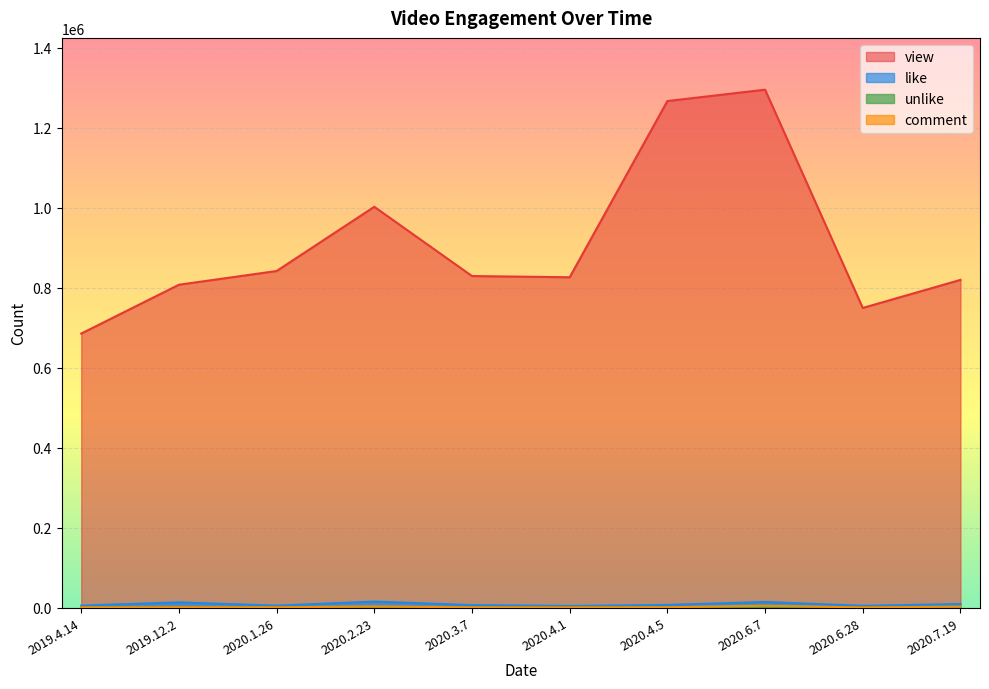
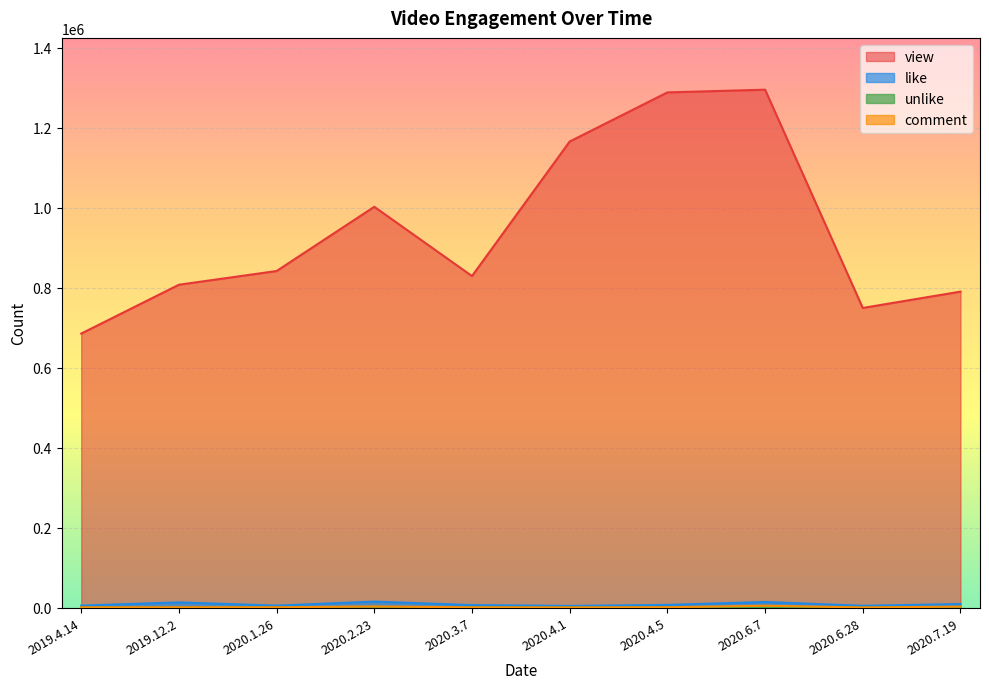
  {
    "view": {
      "2019.4.14": 690000,
      "2019.12.2": 810000,
      "2020.1.26": 840000,
      "2020.2.23": 1000000,
      "2020.3.7": 830000,
-     "2020.4.1": 830000,
-     "2020.4.5": 1270000,
+     "2020.4.1": 1170000,
+     "2020.4.5": 1290000,
      "2020.6.7": 1300000,
      "2020.6.28": 750000,
-     "2020.7.19": 820000
+     "2020.7.19": 790000
    },
    "like": {
      "2019.12.2": 10000,
      "2020.2.23": 20000,
      "2020.6.7": 10000,
      "2020.7.19": 10000
    }
  }
